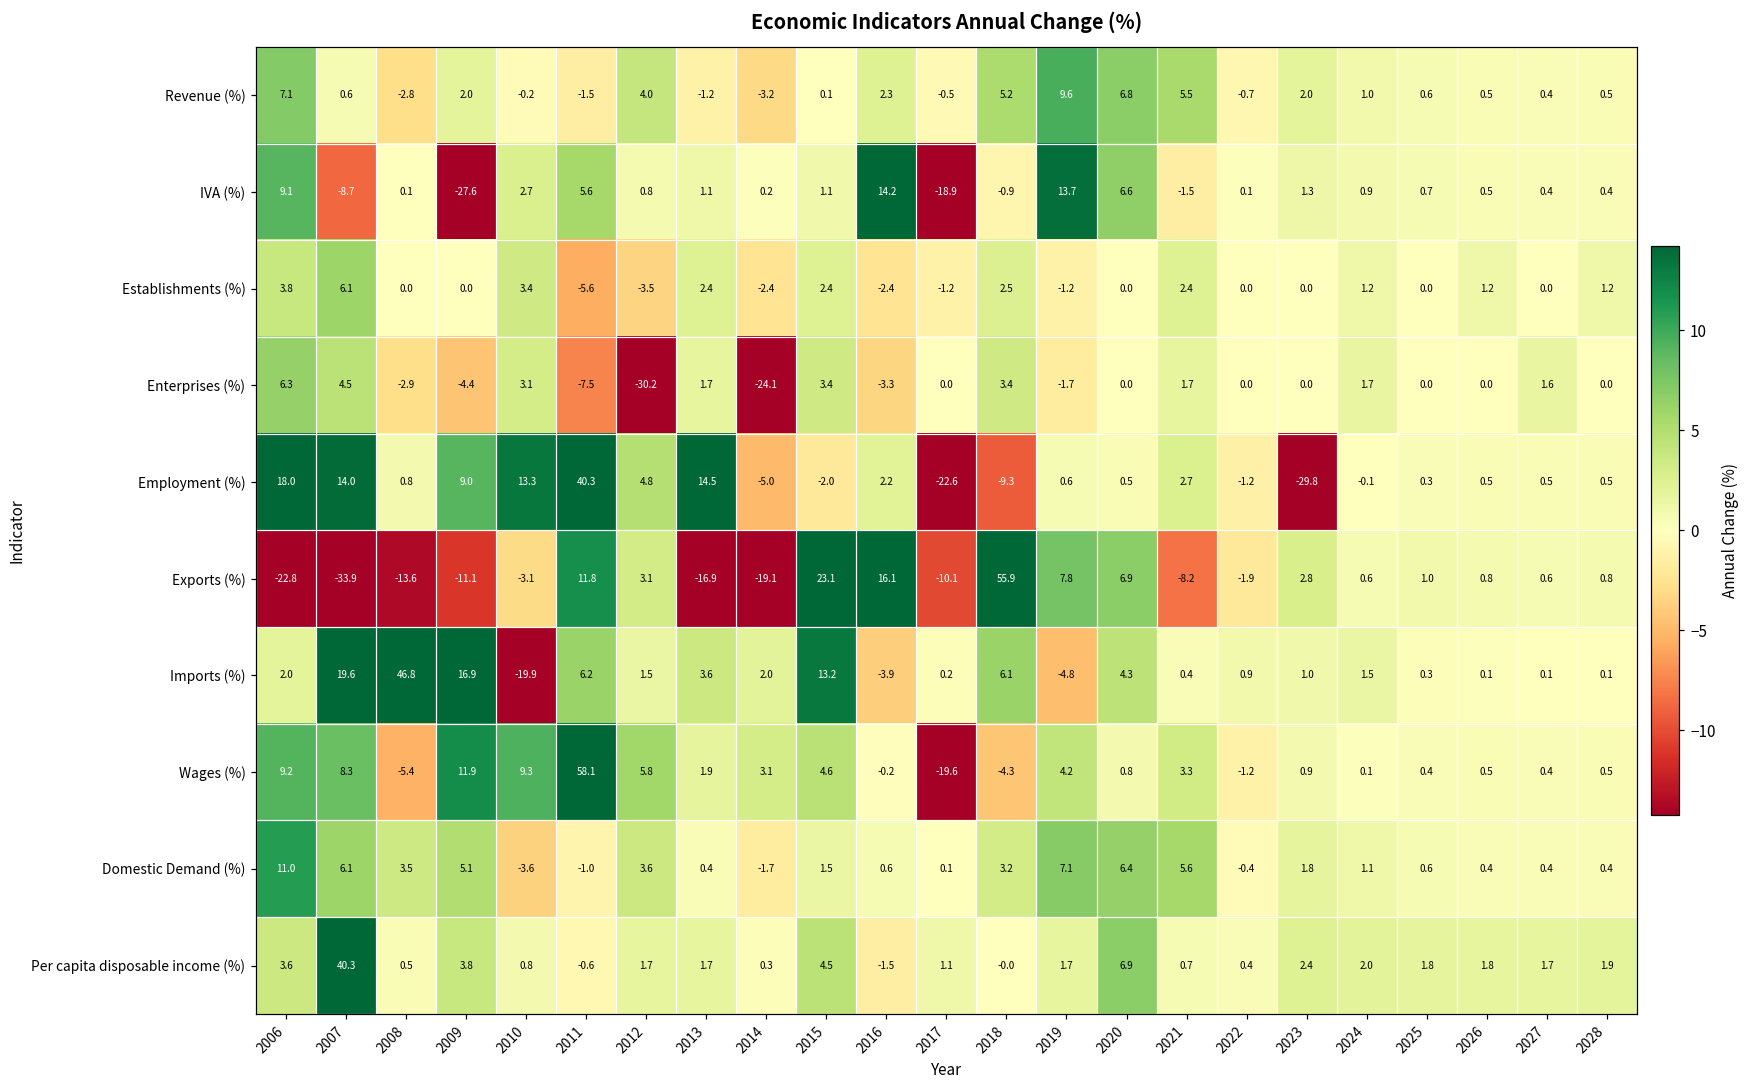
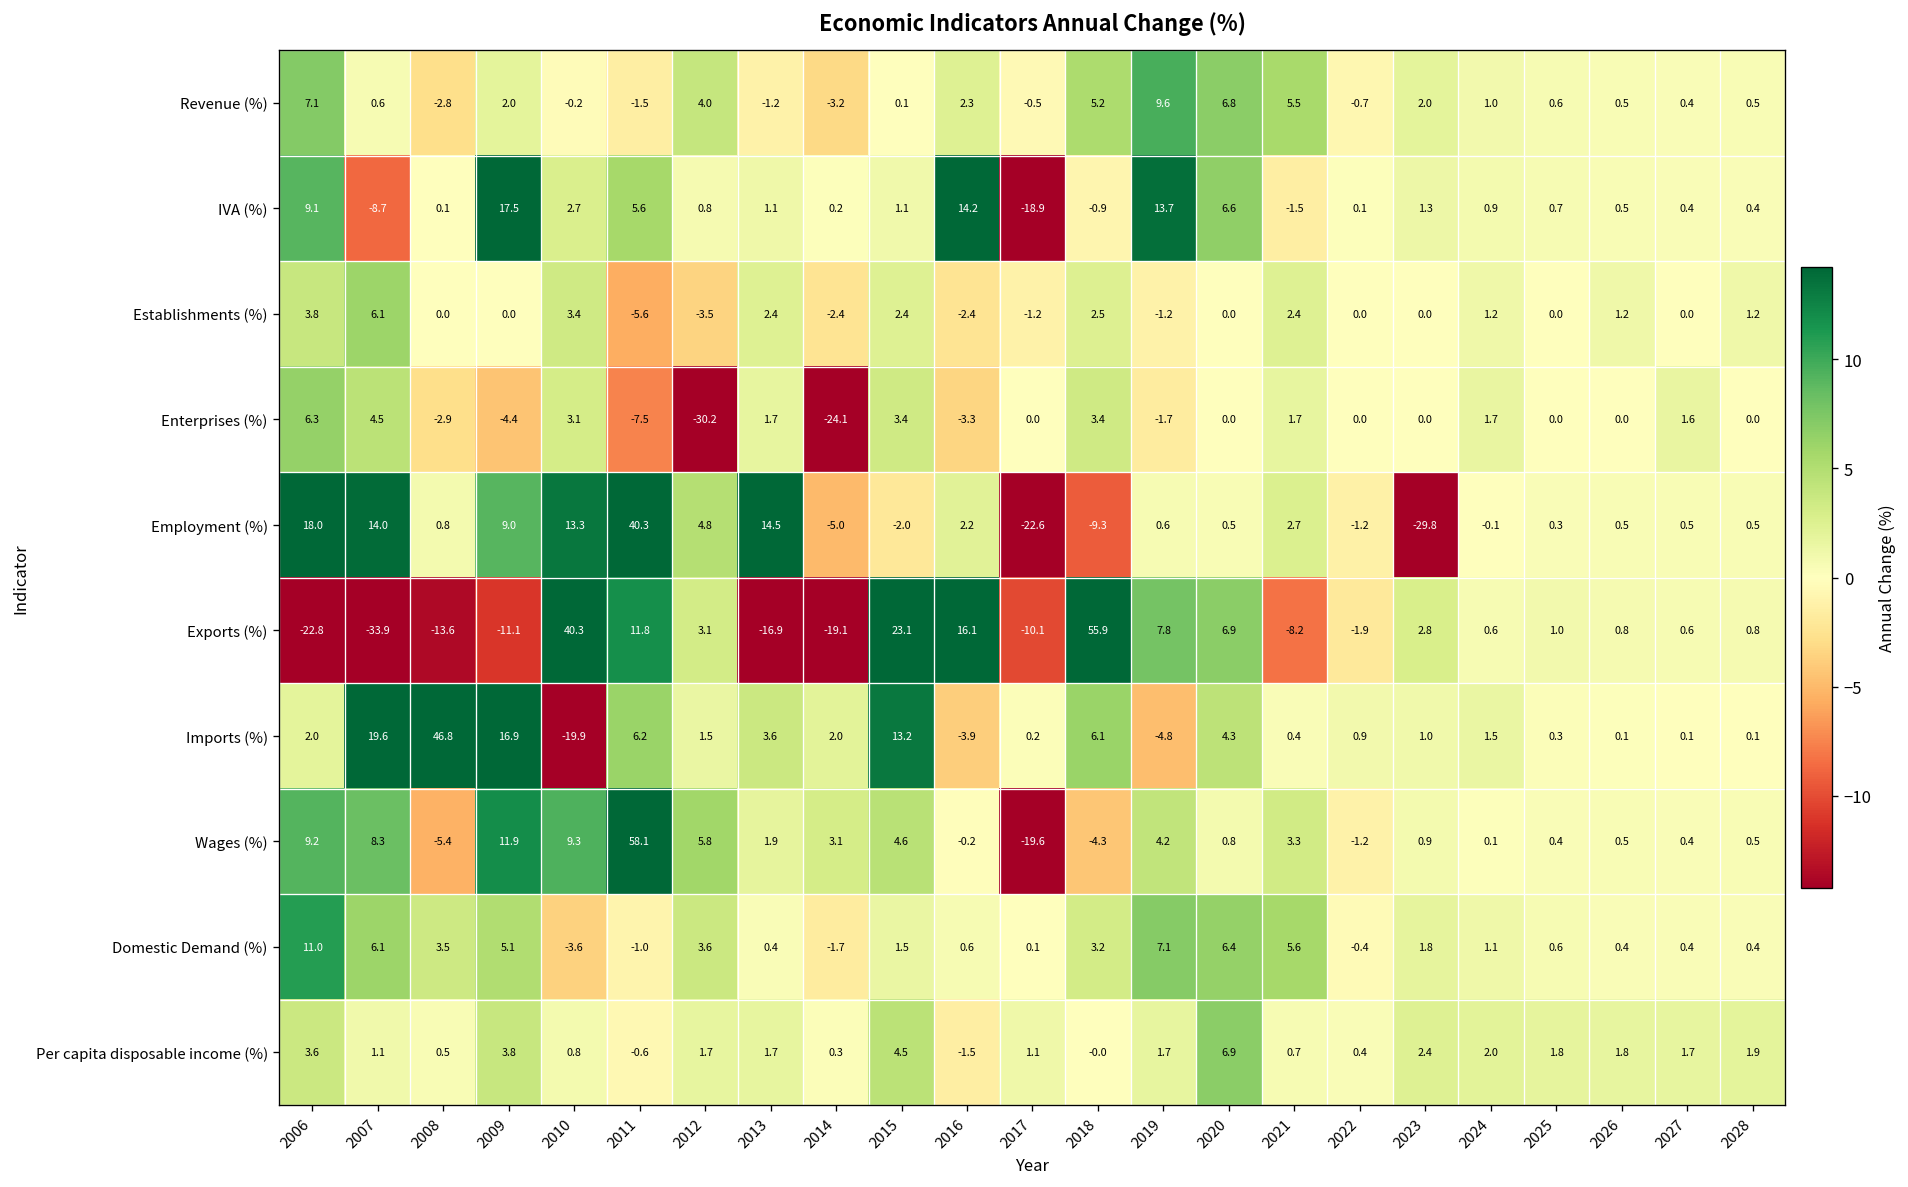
  {
    "IVA (%)": {
      "2006": 9.1,
      "2007": -8.7,
      "2008": 0.1,
-     "2009": -27.6,
+     "2009": 17.5,
      "2010": 2.7,
      "2011": 5.6,
      "2012": 0.8,
      "2013": 1.1,
      "2014": 0.2,
      "2015": 1.1,
      "2016": 14.2,
      "2017": -18.9,
      "2018": -0.9,
      "2019": 13.7,
      "2020": 6.6,
      "2021": -1.5,
      "2022": 0.1,
      "2023": 1.3,
      "2024": 0.9,
      "2025": 0.7,
      "2026": 0.5,
      "2027": 0.4,
      "2028": 0.4
    },
    "Exports (%)": {
      "2006": -22.8,
      "2007": -33.9,
      "2008": -13.6,
      "2009": -11.1,
-     "2010": -3.1,
+     "2010": 40.3,
      "2011": 11.8,
      "2012": 3.1,
      "2013": -16.9,
      "2014": -19.1,
      "2015": 23.1,
      "2016": 16.1,
      "2017": -10.1,
      "2018": 55.9,
      "2019": 7.8,
      "2020": 6.9,
      "2021": -8.2,
      "2022": -1.9,
      "2023": 2.8,
      "2024": 0.6,
      "2025": 1.0,
      "2026": 0.8,
      "2027": 0.6,
      "2028": 0.8
    },
    "Per capita disposable income (%)": {
      "2006": 3.6,
-     "2007": 40.3,
+     "2007": 1.1,
      "2008": 0.5,
      "2009": 3.8,
      "2010": 0.8,
      "2011": -0.6,
      "2012": 1.7,
      "2013": 1.7,
      "2014": 0.3,
      "2015": 4.5,
      "2016": -1.5,
      "2017": 1.1,
      "2018": -0.0,
      "2019": 1.7,
      "2020": 6.9,
      "2021": 0.7,
      "2022": 0.4,
      "2023": 2.4,
      "2024": 2.0,
      "2025": 1.8,
      "2026": 1.8,
      "2027": 1.7,
      "2028": 1.9
    }
  }
